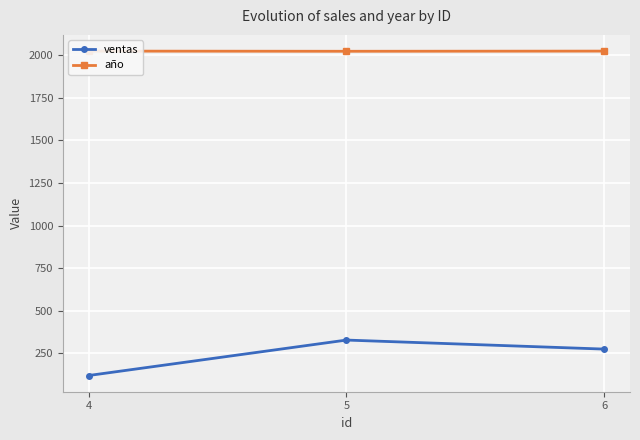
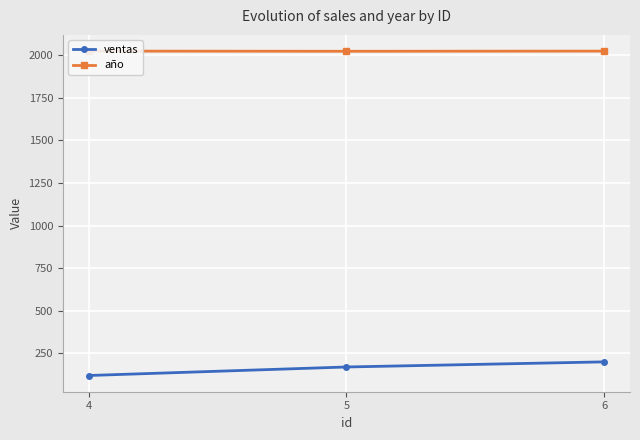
  {
    "ventas": {
      "4": 120,
-     "5": 330,
-     "6": 280
+     "5": 170,
+     "6": 200
    },
    "año": {
      "5": 2020,
      "6": 2020
    }
  }
